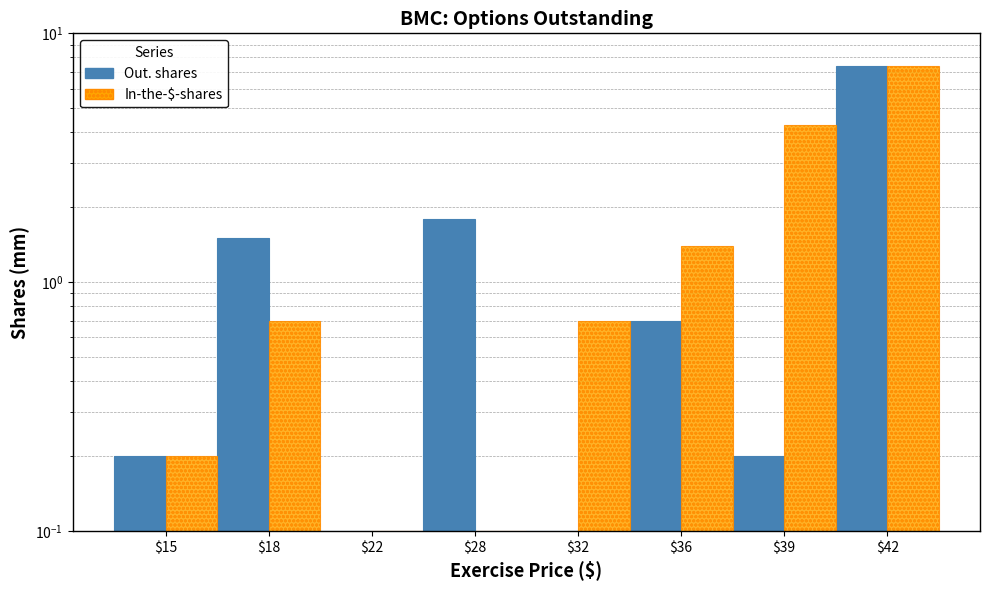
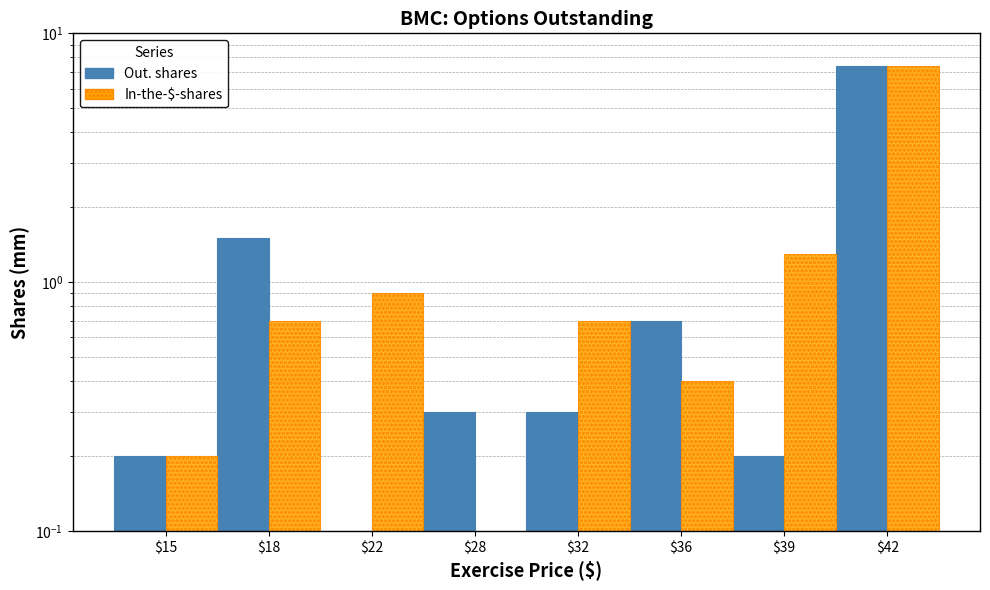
  {
    "Out. shares": {
      "$15": 0.2,
      "$18": 1.5,
      "$22": 0.1,
-     "$28": 1.8,
-     "$32": 0.1,
+     "$28": 0.3,
+     "$32": 0.3,
      "$36": 0.7,
      "$39": 0.2,
      "$42": 7.4
    },
    "In-the-$-shares": {
      "$15": 0.2,
      "$18": 0.7,
-     "$22": 0.1,
+     "$22": 0.9,
      "$28": 0.1,
      "$32": 0.7,
-     "$36": 1.4,
-     "$39": 4.3,
+     "$36": 0.4,
+     "$39": 1.3,
      "$42": 7.4
    }
  }
